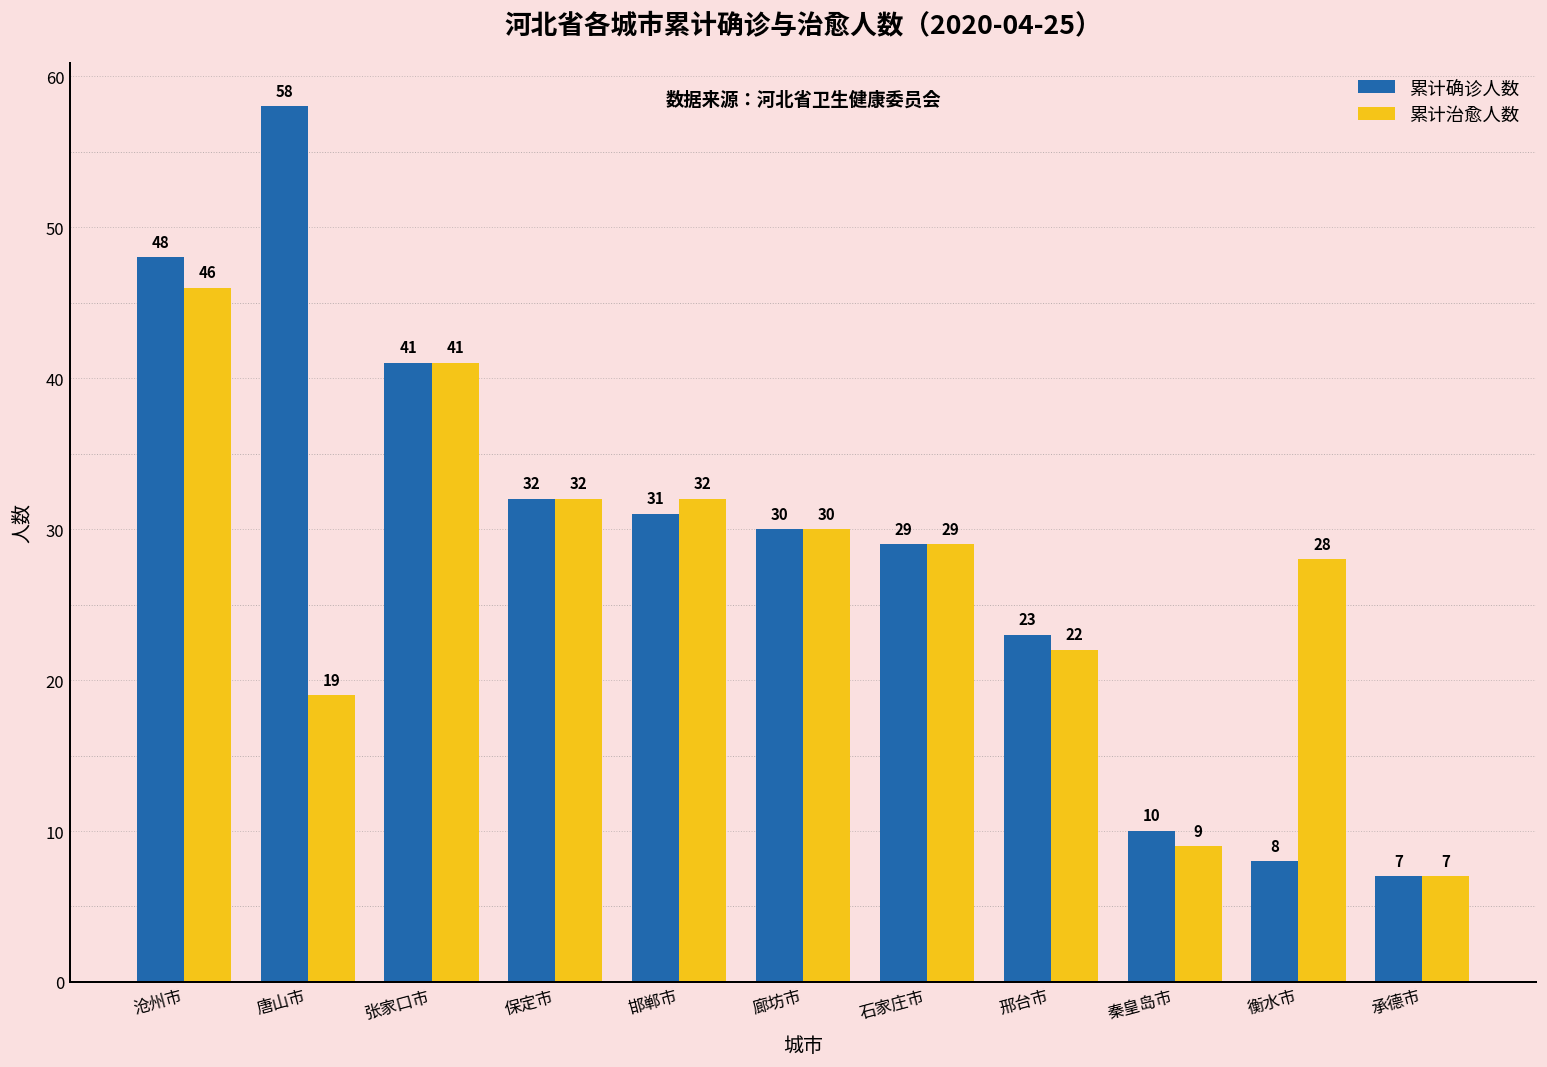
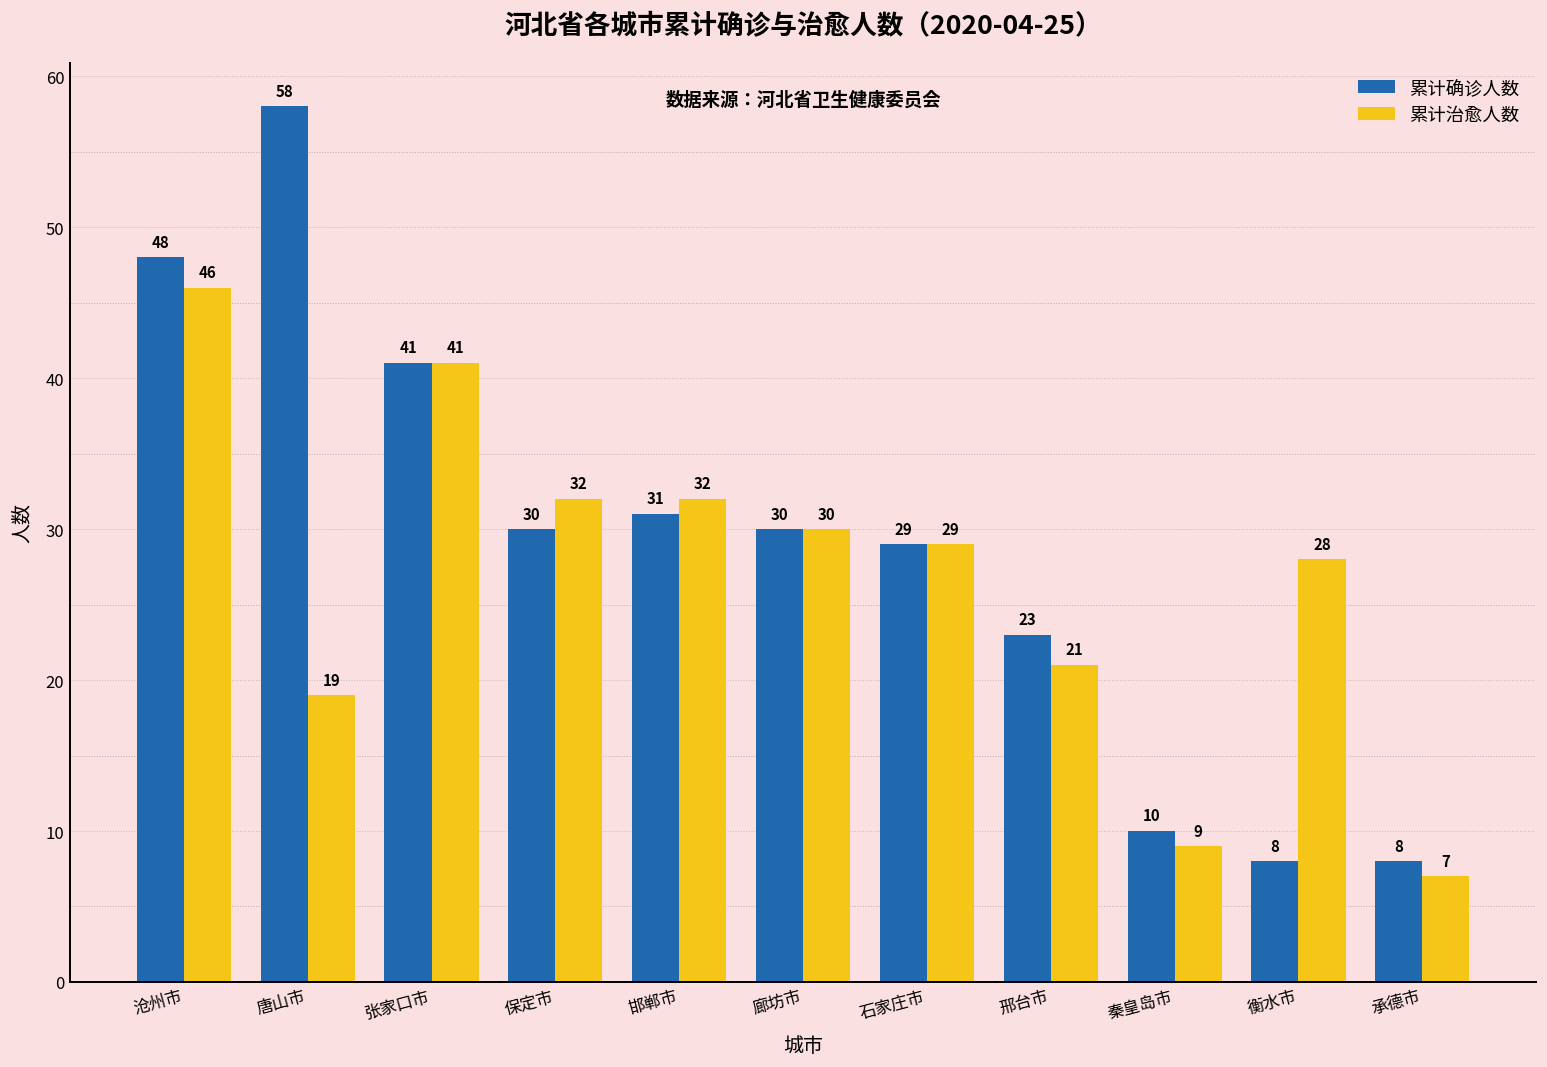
  {
    "累计确诊人数": {
      "沧州市": 48,
      "唐山市": 58,
      "张家口市": 41,
-     "保定市": 32,
+     "保定市": 30,
      "邯郸市": 31,
      "廊坊市": 30,
      "石家庄市": 29,
      "邢台市": 23,
      "秦皇岛市": 10,
      "衡水市": 8,
-     "承德市": 7
+     "承德市": 8
    },
    "累计治愈人数": {
      "沧州市": 46,
      "唐山市": 19,
      "张家口市": 41,
      "保定市": 32,
      "邯郸市": 32,
      "廊坊市": 30,
      "石家庄市": 29,
-     "邢台市": 22,
+     "邢台市": 21,
      "秦皇岛市": 9,
      "衡水市": 28,
      "承德市": 7
    }
  }
